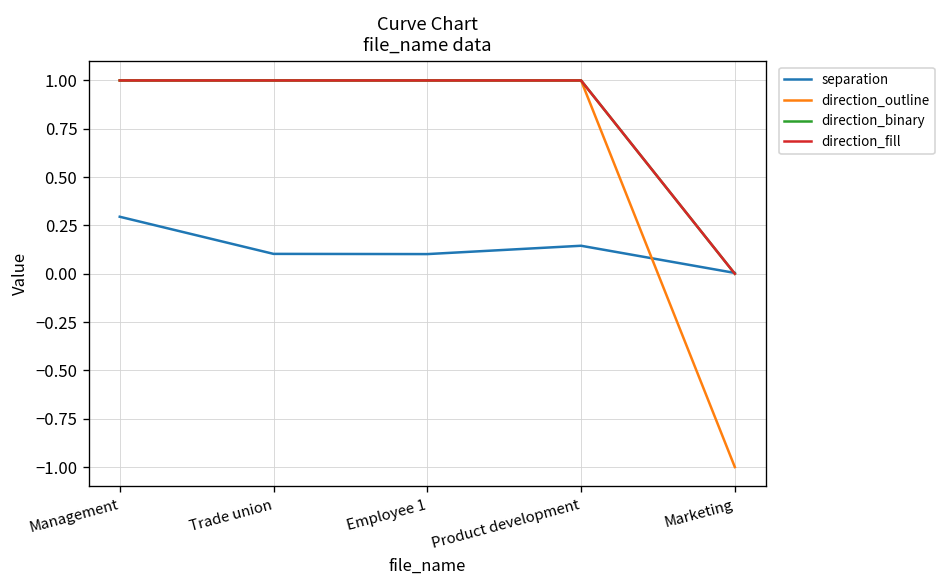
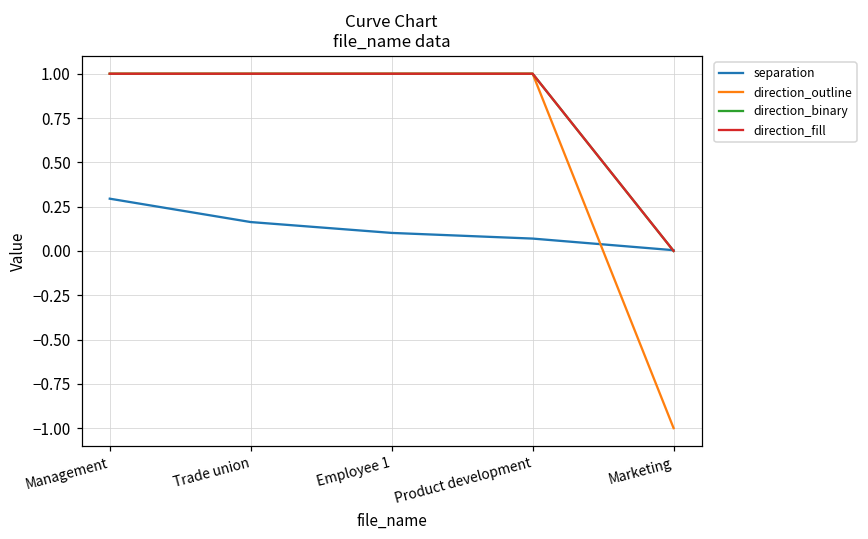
  {
    "separation": {
      "Management": 0.29,
-     "Trade union": 0.10,
+     "Trade union": 0.16,
      "Employee 1": 0.10,
-     "Product development": 0.14
+     "Product development": 0.07
    },
    "direction_outline": {
      "Marketing": -1.00
    }
  }
